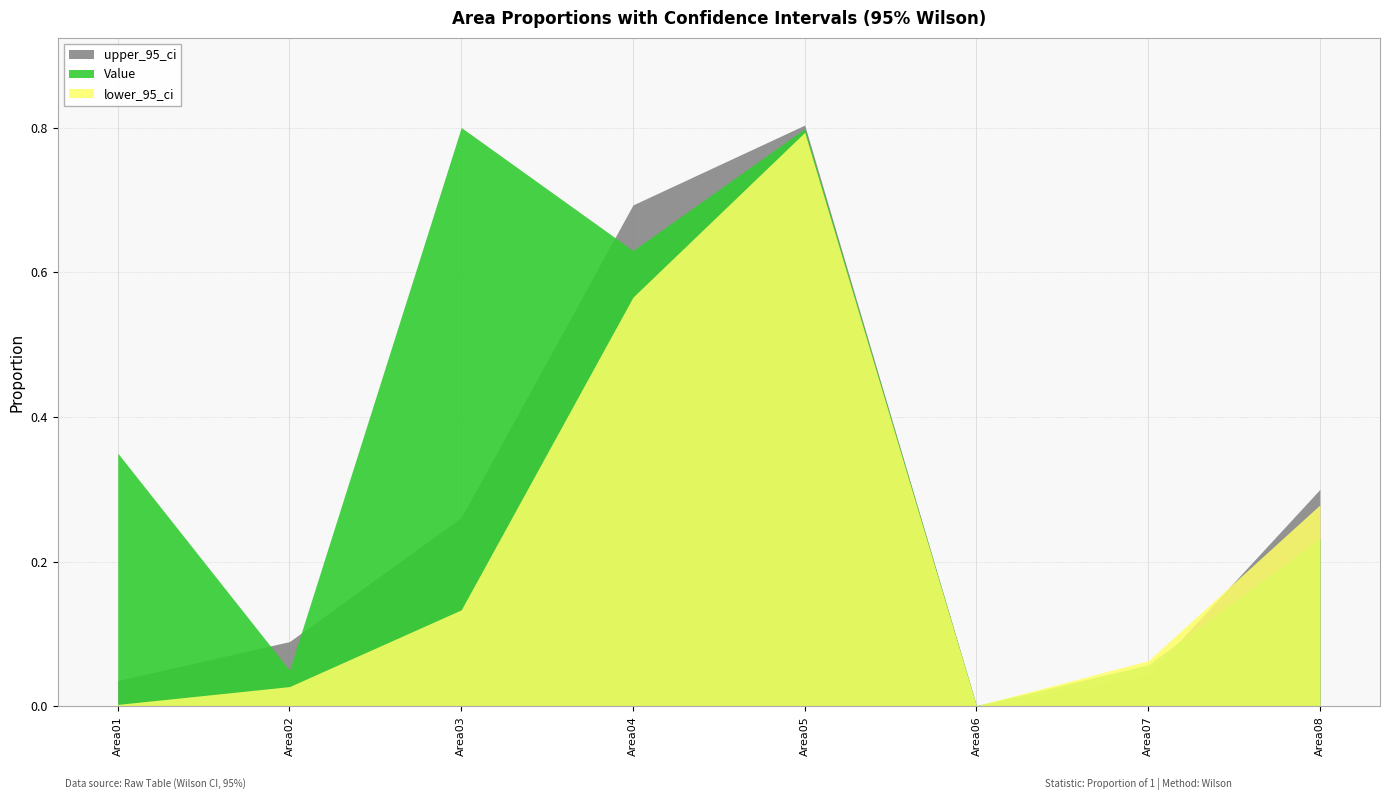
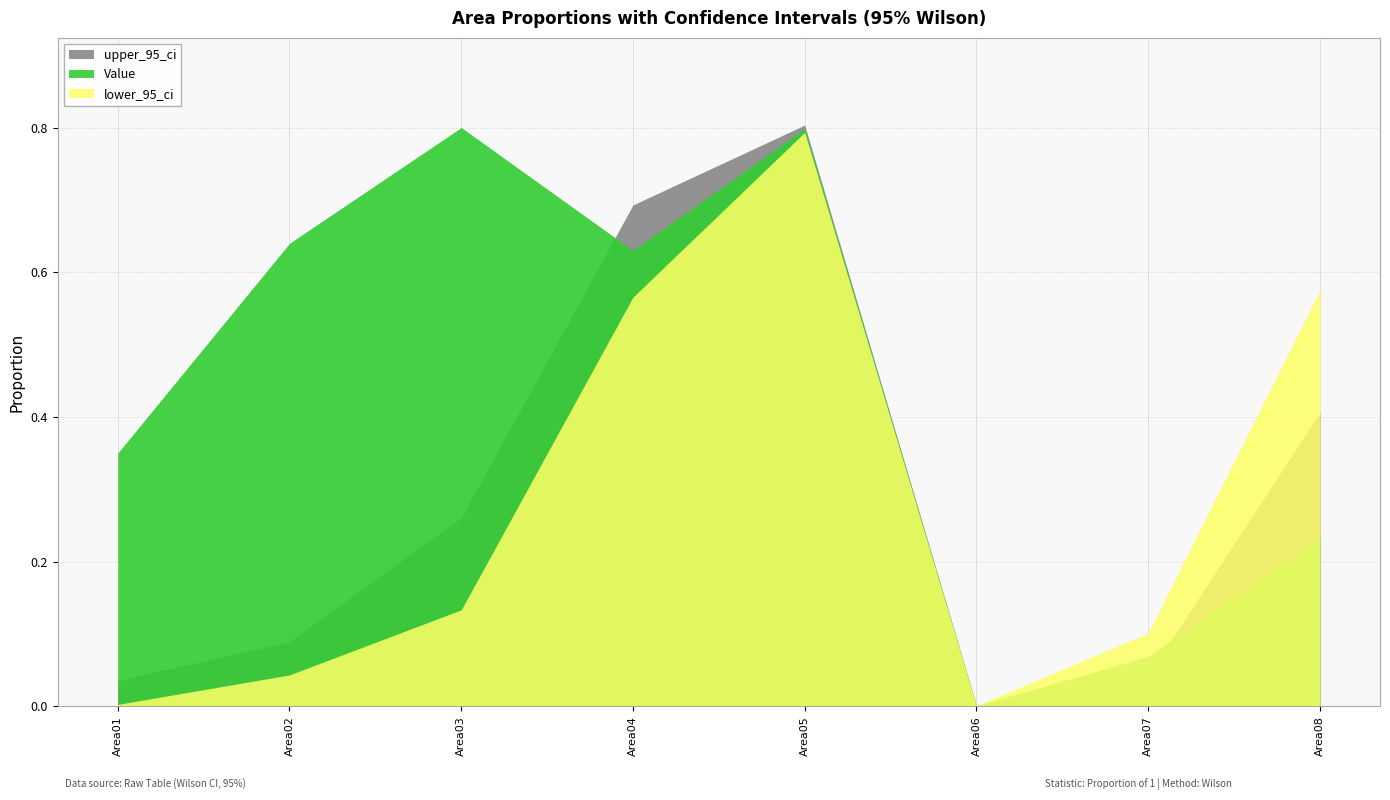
  {
    "upper_95_ci": {
      "Area01": 0.04,
      "Area02": 0.09,
      "Area03": 0.26,
      "Area04": 0.69,
      "Area05": 0.80,
      "Area07": 0.04,
-     "Area08": 0.30
+     "Area08": 0.41
    },
    "Value": {
      "Area01": 0.35,
-     "Area02": 0.05,
+     "Area02": 0.64,
      "Area03": 0.80,
      "Area04": 0.63,
      "Area05": 0.80,
-     "Area07": 0.06,
+     "Area07": 0.07,
      "Area08": 0.23
    },
    "lower_95_ci": {
-     "Area02": 0.03,
+     "Area02": 0.04,
      "Area03": 0.13,
      "Area04": 0.57,
      "Area05": 0.79,
-     "Area07": 0.06,
-     "Area08": 0.28
+     "Area07": 0.10,
+     "Area08": 0.58
    }
  }
